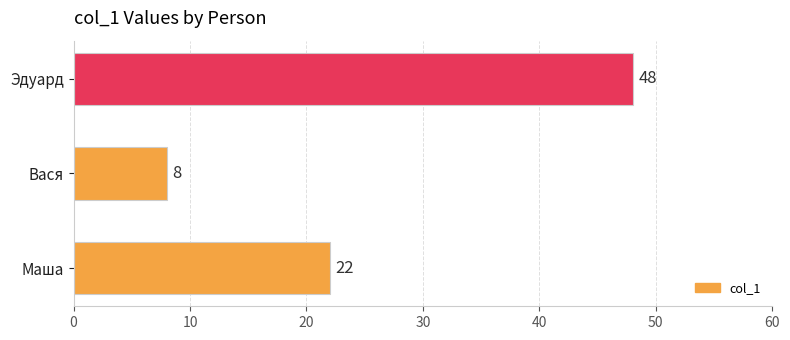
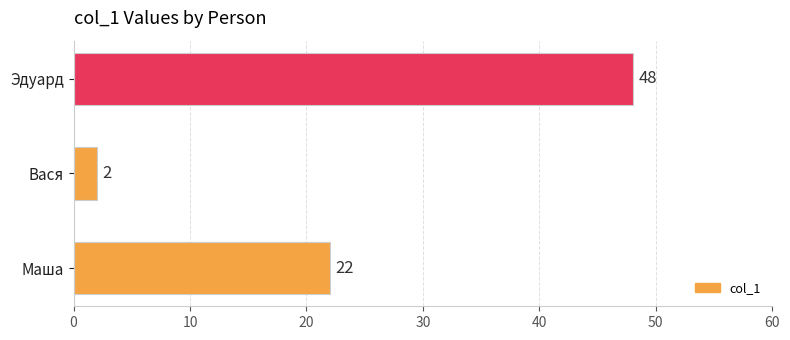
  {
    "Эдуард": 48,
-   "Вася": 8,
+   "Вася": 2,
    "Маша": 22
  }
